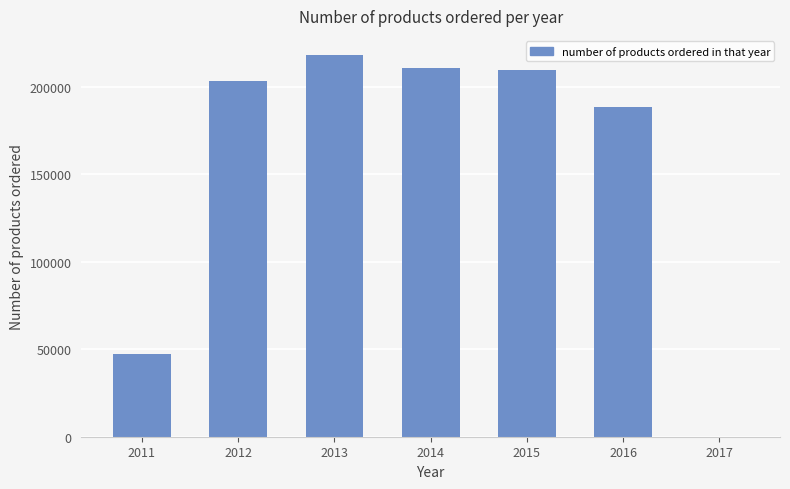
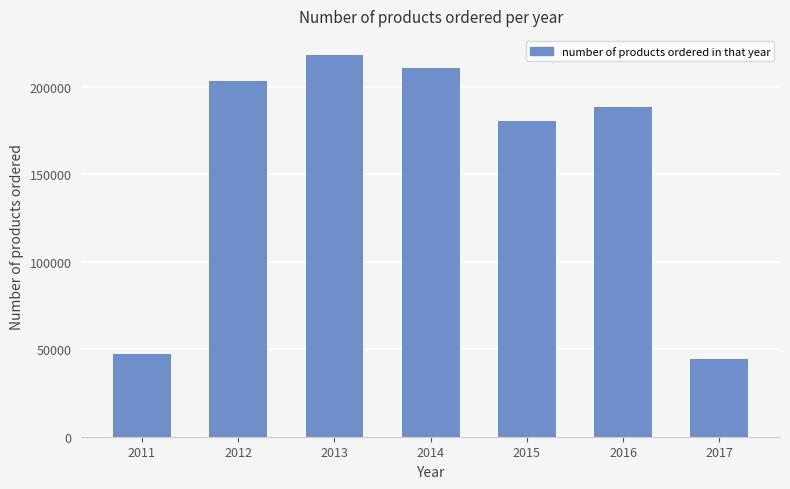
  {
    "2011": 48000,
    "2012": 204000,
    "2013": 218000,
    "2014": 211000,
-   "2015": 210000,
+   "2015": 180000,
    "2016": 189000,
-   "2017": 0
+   "2017": 45000
  }
